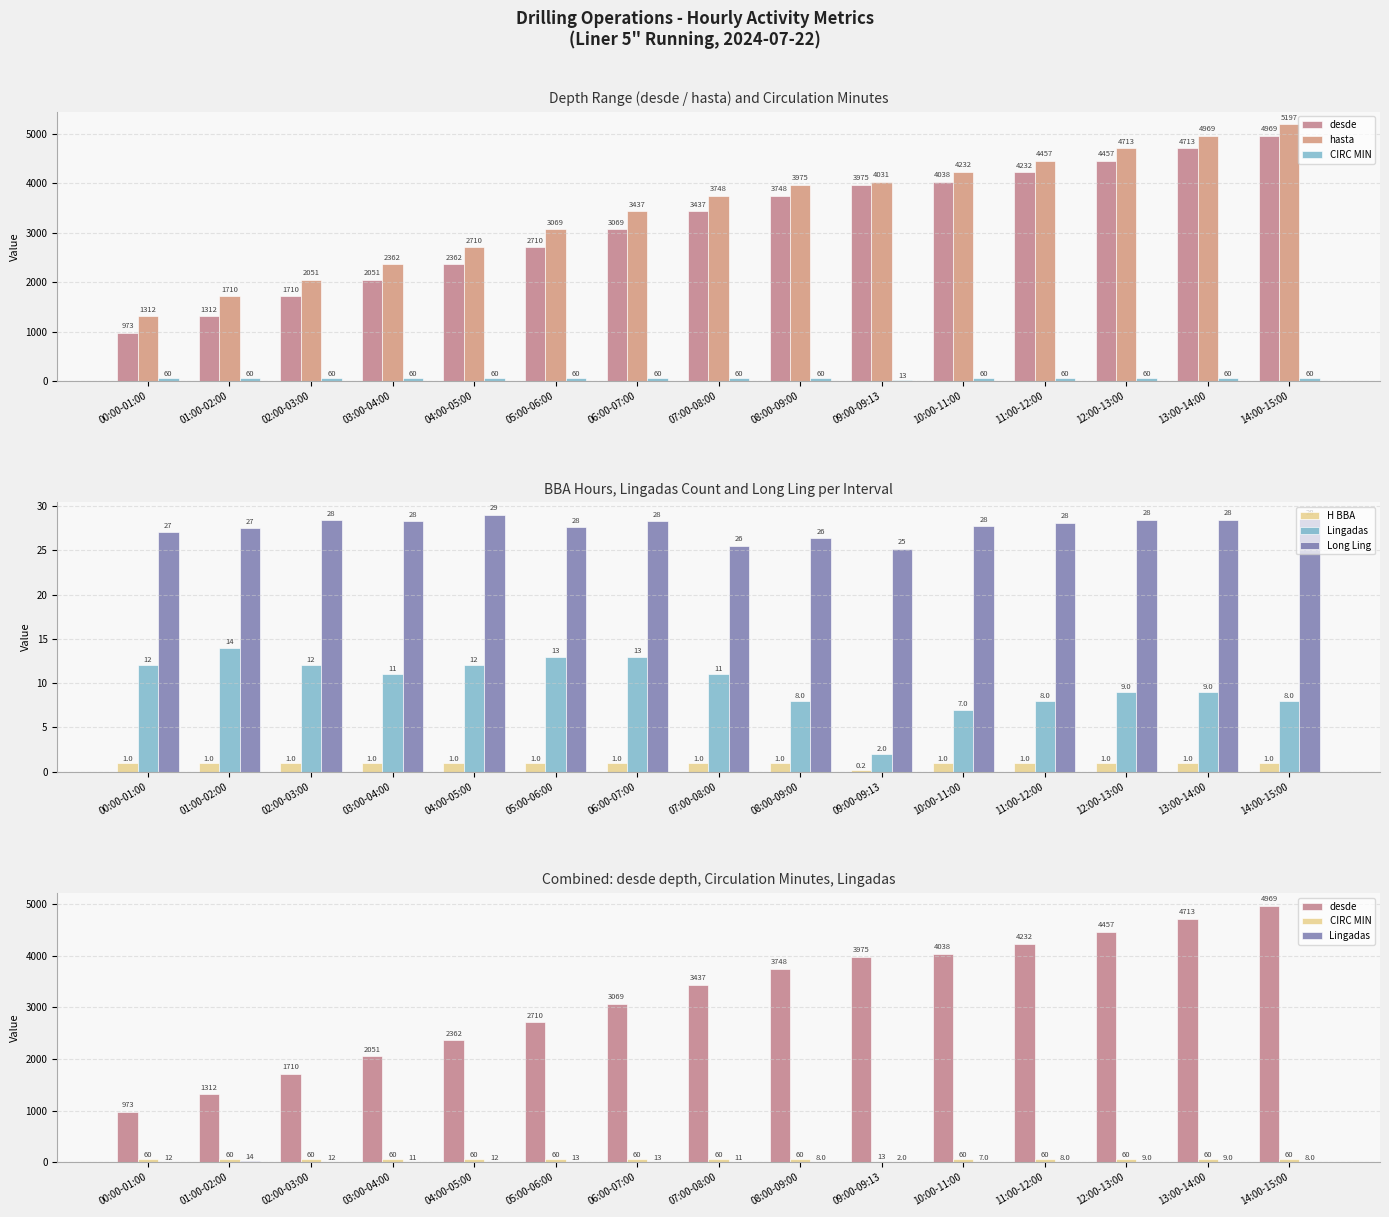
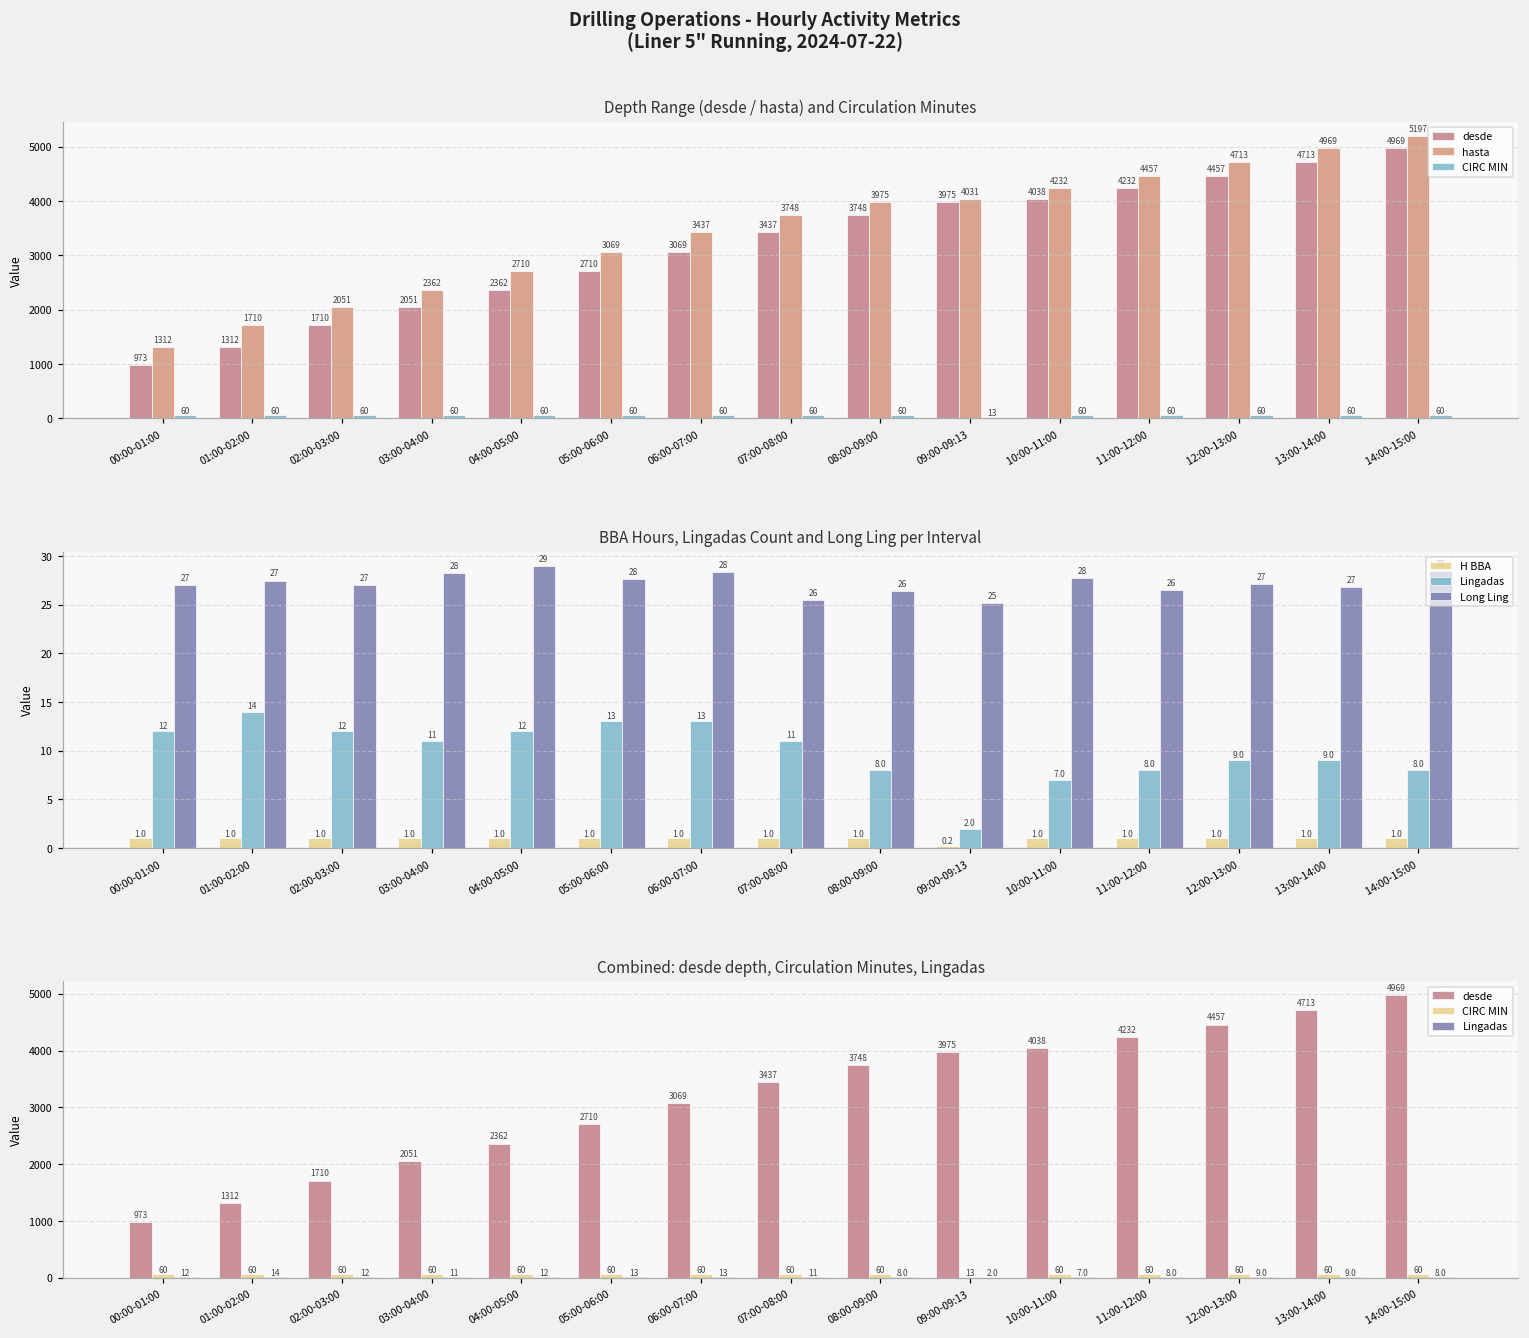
  {
    "BBA Hours, Lingadas Count and Long Ling per Interval": {
      "H BBA": {
        "00:00-01:00": 1.0,
        "01:00-02:00": 1.0,
        "02:00-03:00": 1.0,
        "03:00-04:00": 1.0,
        "04:00-05:00": 1.0,
        "05:00-06:00": 1.0,
        "06:00-07:00": 1.0,
        "07:00-08:00": 1.0,
        "08:00-09:00": 1.0,
        "09:00-09:13": 0.2,
        "10:00-11:00": 1.0,
        "11:00-12:00": 1.0,
        "12:00-13:00": 1.0,
        "13:00-14:00": 1.0,
        "14:00-15:00": 1.0
      },
      "Long Ling": {
        "00:00-01:00": 27,
        "01:00-02:00": 27,
-       "02:00-03:00": 28,
+       "02:00-03:00": 27,
        "03:00-04:00": 28,
        "04:00-05:00": 29,
        "05:00-06:00": 28,
        "06:00-07:00": 28,
        "07:00-08:00": 26,
        "08:00-09:00": 26,
        "09:00-09:13": 25,
        "10:00-11:00": 28,
-       "11:00-12:00": 28,
-       "12:00-13:00": 28,
-       "13:00-14:00": 28
+       "11:00-12:00": 26,
+       "12:00-13:00": 27,
+       "13:00-14:00": 27
      }
    },
    "Combined: desde depth, Circulation Minutes, Lingadas": {
      "desde": {
        "00:00-01:00": 973,
        "01:00-02:00": 1312,
        "02:00-03:00": 1710,
        "03:00-04:00": 2051,
        "04:00-05:00": 2362,
        "05:00-06:00": 2710,
        "06:00-07:00": 3069,
        "07:00-08:00": 3437,
        "08:00-09:00": 3748,
        "09:00-09:13": 3975,
        "10:00-11:00": 4038,
        "11:00-12:00": 4232,
        "12:00-13:00": 4457,
        "13:00-14:00": 4713,
        "14:00-15:00": 4969
      },
      "CIRC MIN": {
        "00:00-01:00": 60,
        "01:00-02:00": 60,
        "02:00-03:00": 60,
        "03:00-04:00": 60,
        "04:00-05:00": 60,
        "05:00-06:00": 60,
        "06:00-07:00": 60,
        "07:00-08:00": 60,
        "08:00-09:00": 60,
        "09:00-09:13": 13,
        "10:00-11:00": 60,
        "11:00-12:00": 60,
        "12:00-13:00": 60,
        "13:00-14:00": 60,
        "14:00-15:00": 60
      },
      "Lingadas": {
        "00:00-01:00": 12,
        "01:00-02:00": 14,
        "02:00-03:00": 12,
        "03:00-04:00": 11,
        "04:00-05:00": 12,
        "05:00-06:00": 13,
        "06:00-07:00": 13,
        "07:00-08:00": 11,
        "08:00-09:00": 8.0,
        "09:00-09:13": 2.0,
        "10:00-11:00": 7.0,
        "11:00-12:00": 8.0,
        "12:00-13:00": 9.0,
        "13:00-14:00": 9.0,
        "14:00-15:00": 8.0
      }
    }
  }
